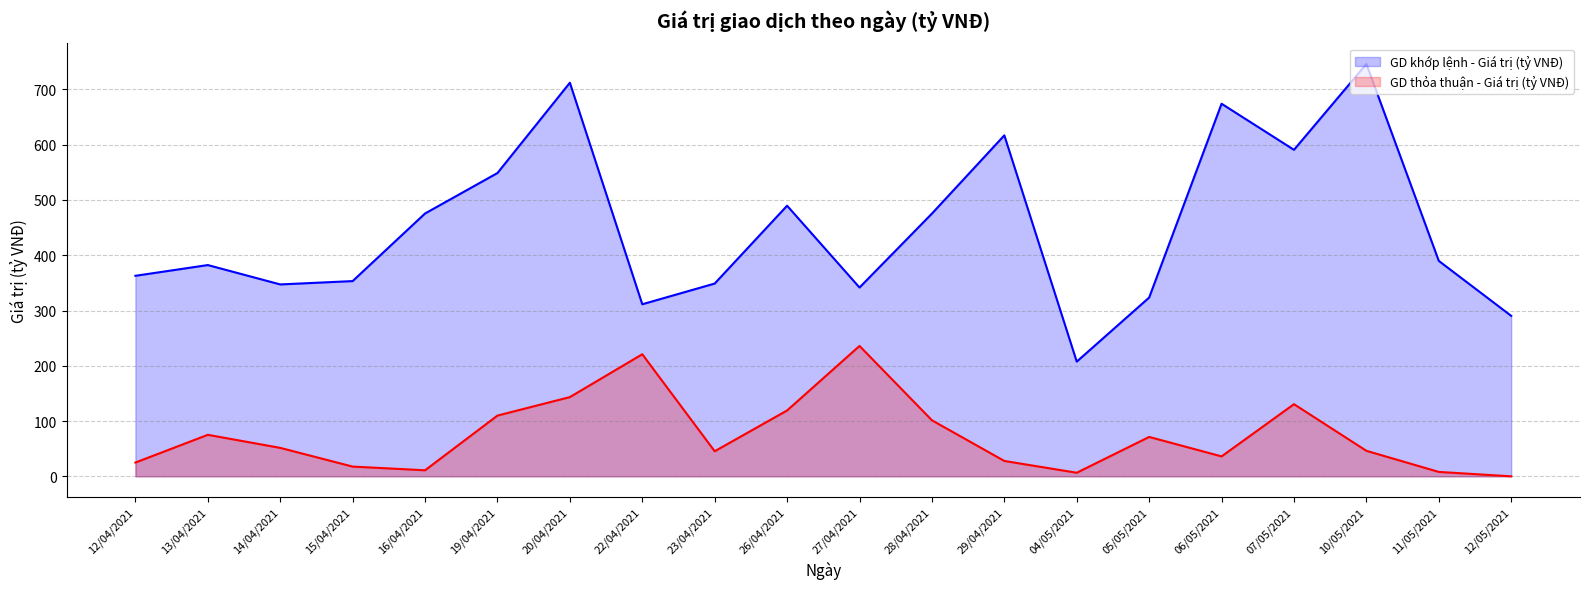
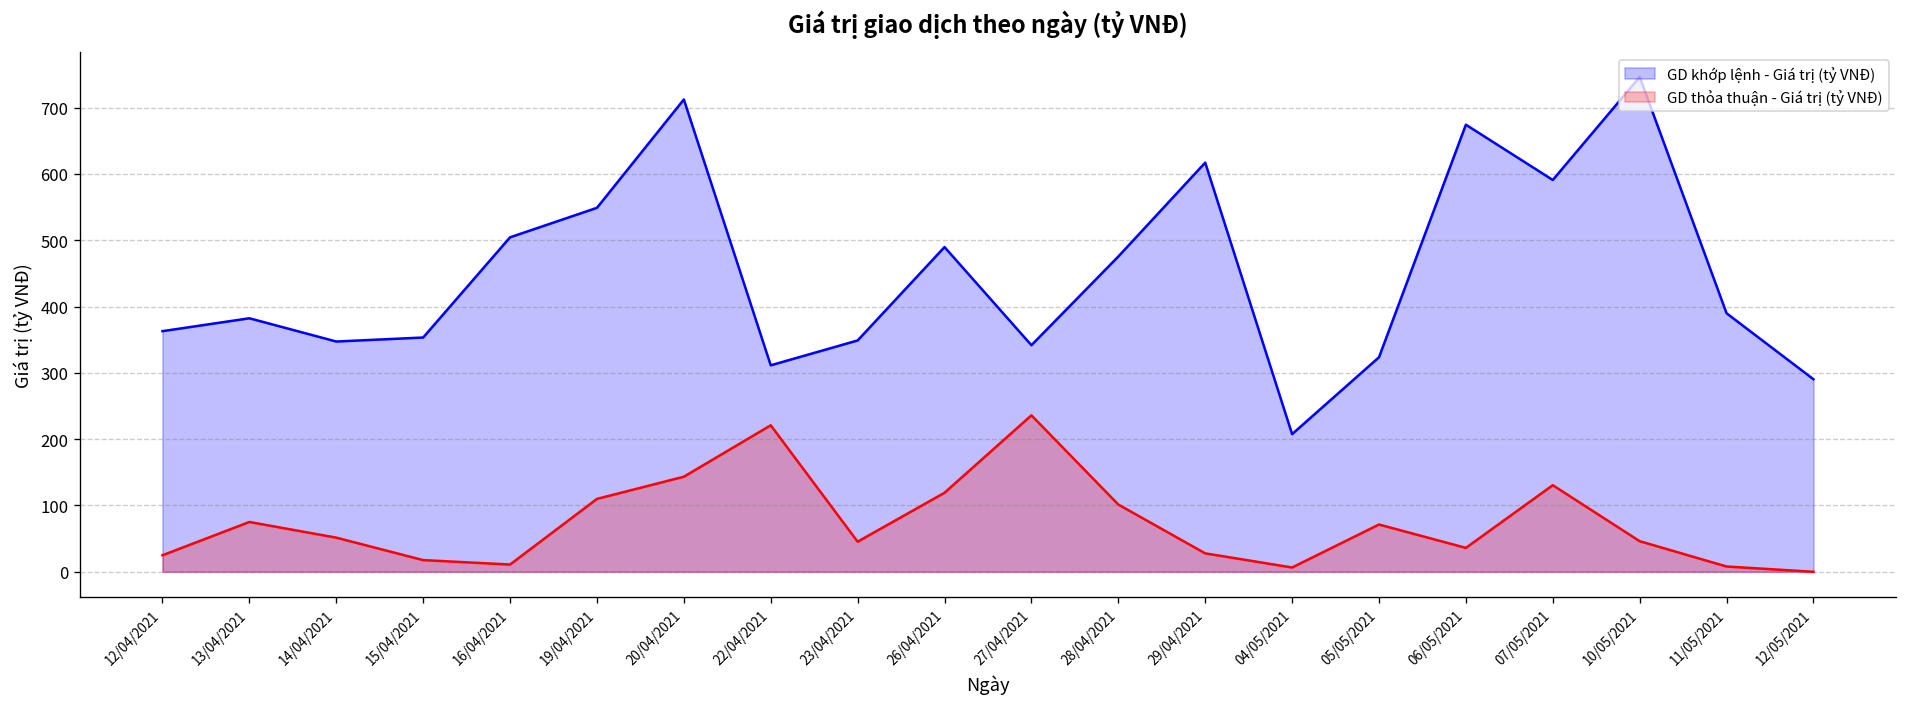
  {
    "GD khớp lệnh - Giá trị (tỷ VNĐ)": {
      "12/04/2021": 360,
      "13/04/2021": 380,
      "14/04/2021": 350,
      "15/04/2021": 350,
-     "16/04/2021": 480,
+     "16/04/2021": 500,
      "19/04/2021": 550,
      "20/04/2021": 710,
      "22/04/2021": 310,
      "23/04/2021": 350,
      "26/04/2021": 490,
      "27/04/2021": 340,
      "28/04/2021": 480,
      "29/04/2021": 620,
      "04/05/2021": 210,
      "05/05/2021": 320,
      "06/05/2021": 670,
      "07/05/2021": 590,
      "11/05/2021": 390,
      "12/05/2021": 290
    },
    "GD thỏa thuận - Giá trị (tỷ VNĐ)": {
      "12/04/2021": 20,
      "13/04/2021": 80,
      "14/04/2021": 50,
      "15/04/2021": 20,
      "16/04/2021": 10,
      "19/04/2021": 110,
      "20/04/2021": 140,
      "22/04/2021": 220,
      "23/04/2021": 50,
      "26/04/2021": 120,
      "27/04/2021": 240,
      "28/04/2021": 100,
      "29/04/2021": 30,
      "04/05/2021": 10,
      "05/05/2021": 70,
      "06/05/2021": 40,
      "07/05/2021": 130,
      "10/05/2021": 50,
      "11/05/2021": 10,
      "12/05/2021": 0
    }
  }
